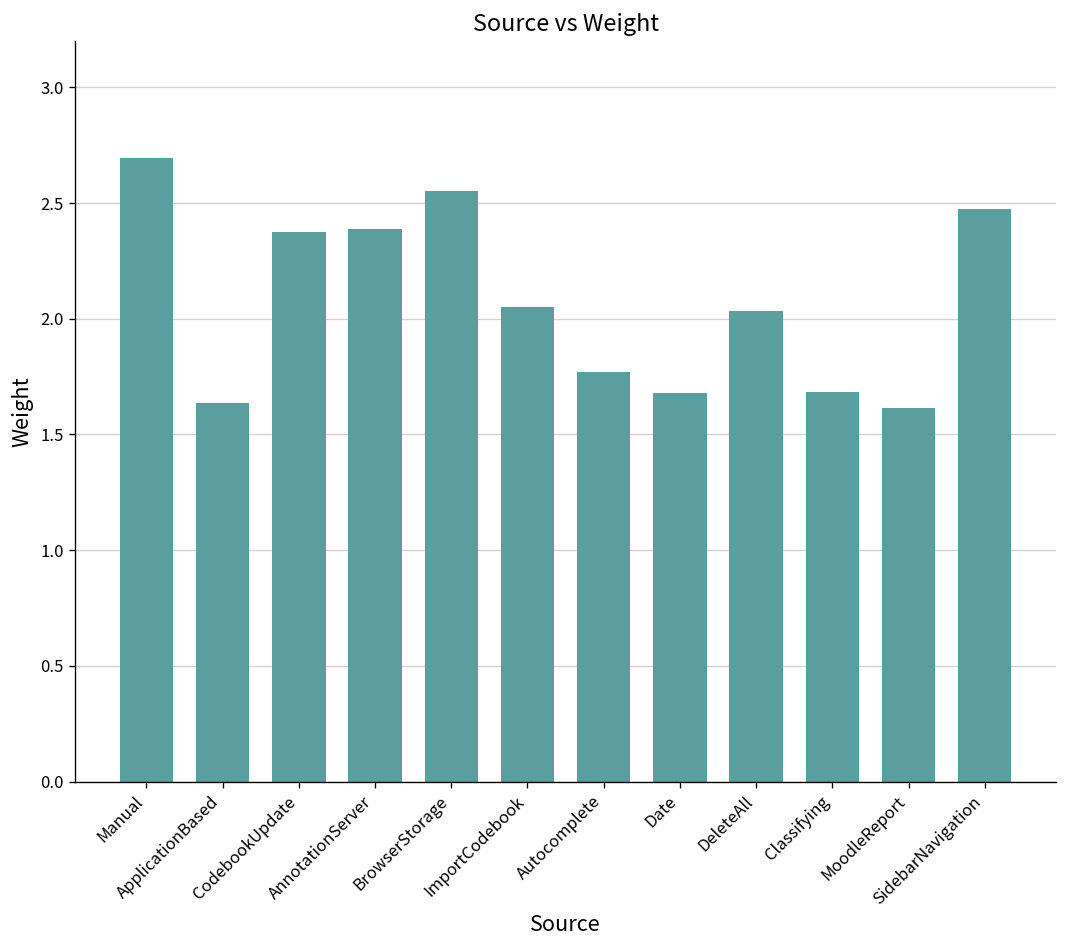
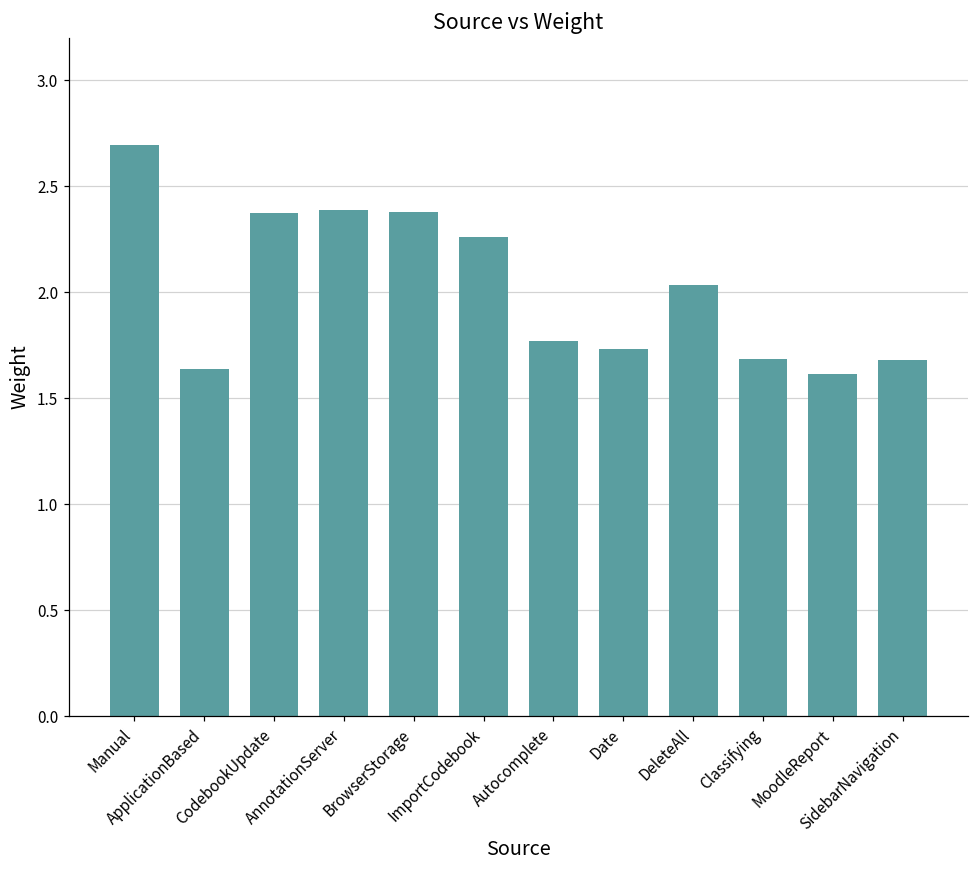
  {
    "Manual": 2.69,
    "ApplicationBased": 1.64,
    "CodebookUpdate": 2.37,
    "AnnotationServer": 2.39,
-   "BrowserStorage": 2.55,
-   "ImportCodebook": 2.05,
+   "BrowserStorage": 2.38,
+   "ImportCodebook": 2.26,
    "Autocomplete": 1.77,
-   "Date": 1.68,
+   "Date": 1.73,
    "DeleteAll": 2.03,
    "Classifying": 1.68,
    "MoodleReport": 1.62,
-   "SidebarNavigation": 2.47
+   "SidebarNavigation": 1.68
  }
